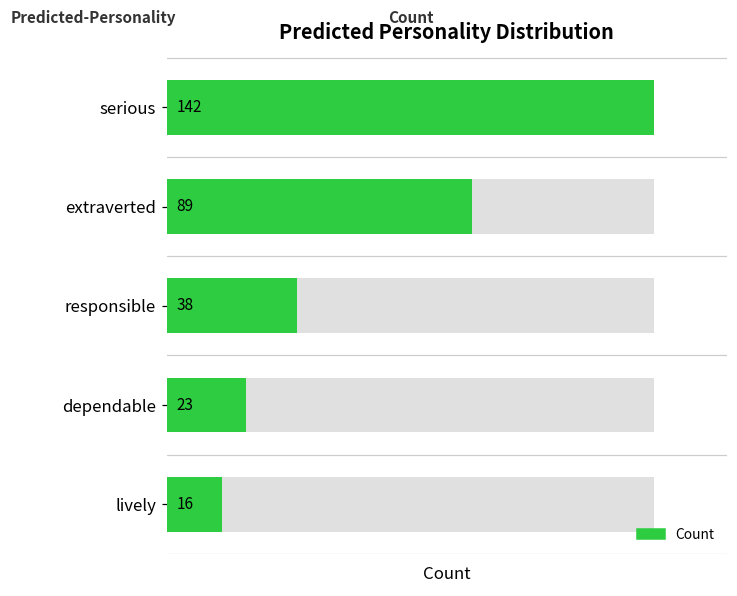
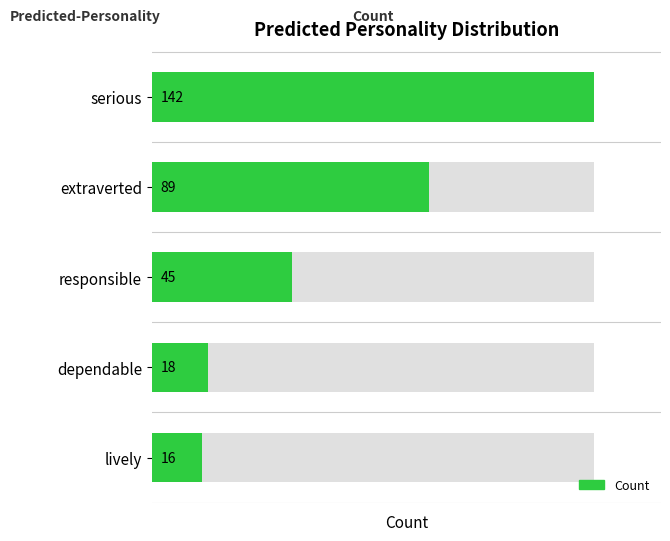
  {
    "Count": {
      "serious": 142,
-     "responsible": 38,
-     "dependable": 23
+     "responsible": 45,
+     "dependable": 18
    }
  }
